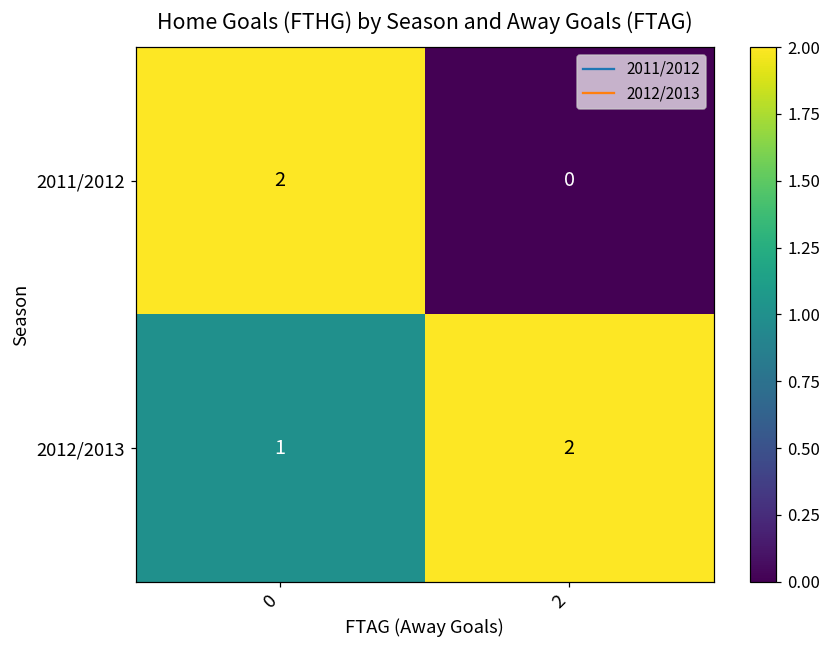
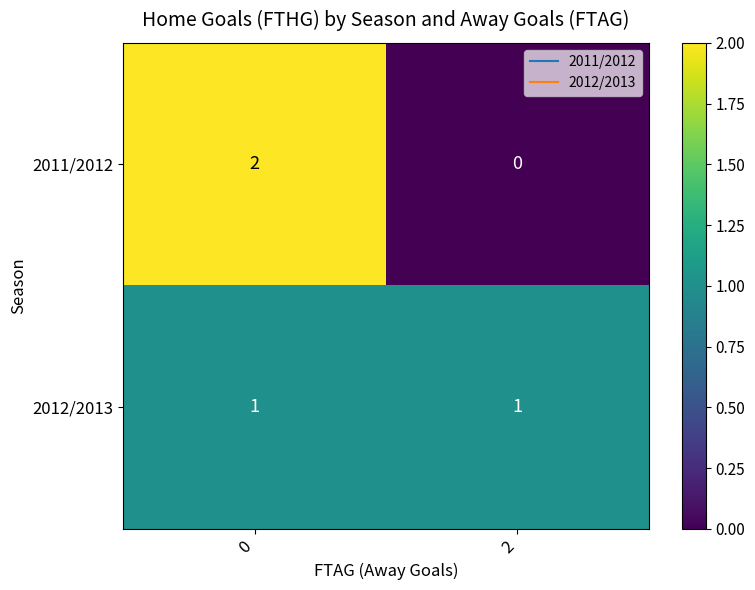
  {
    "2011/2012": {
      "0": 2,
      "2": 0
    },
    "2012/2013": {
      "0": 1,
-     "2": 2
+     "2": 1
    }
  }
